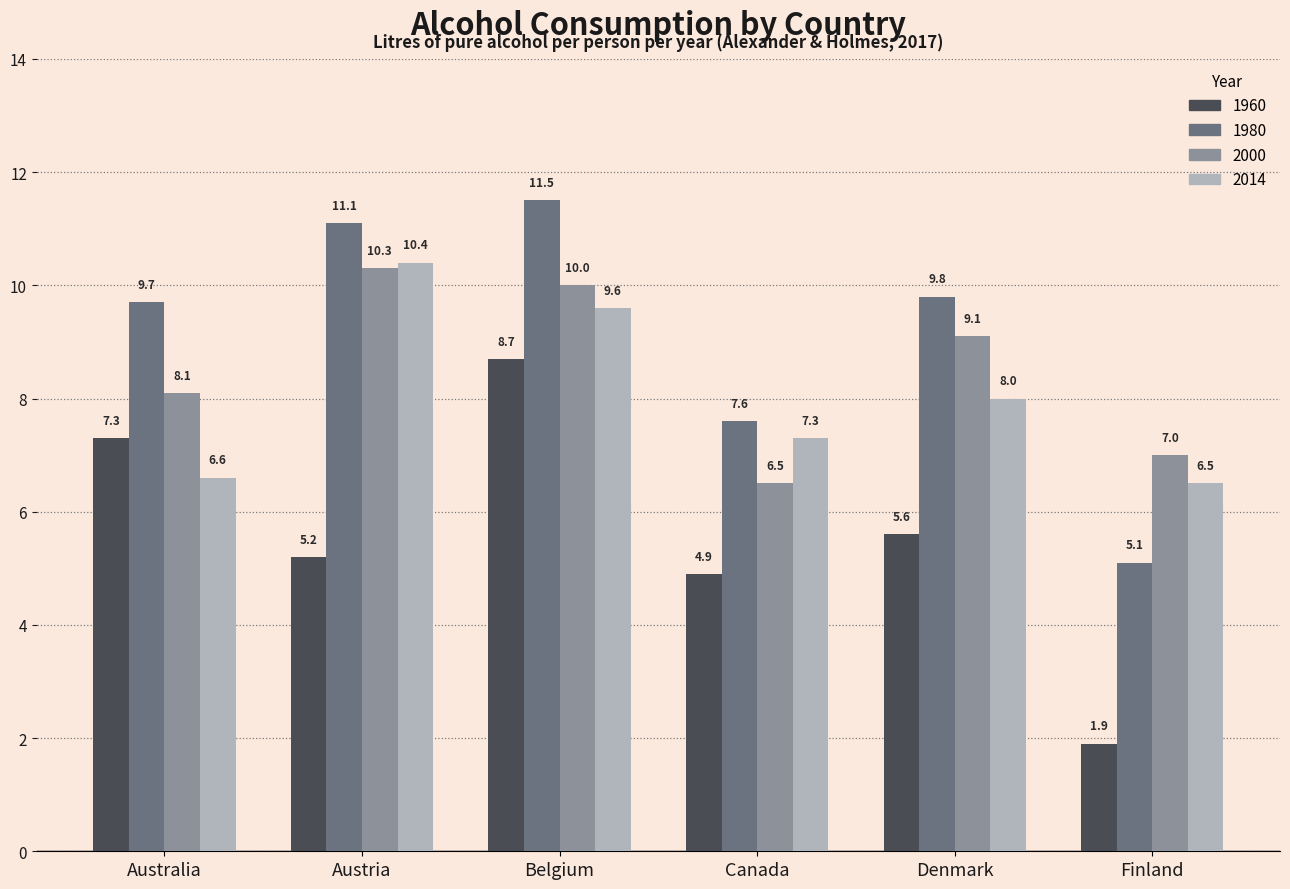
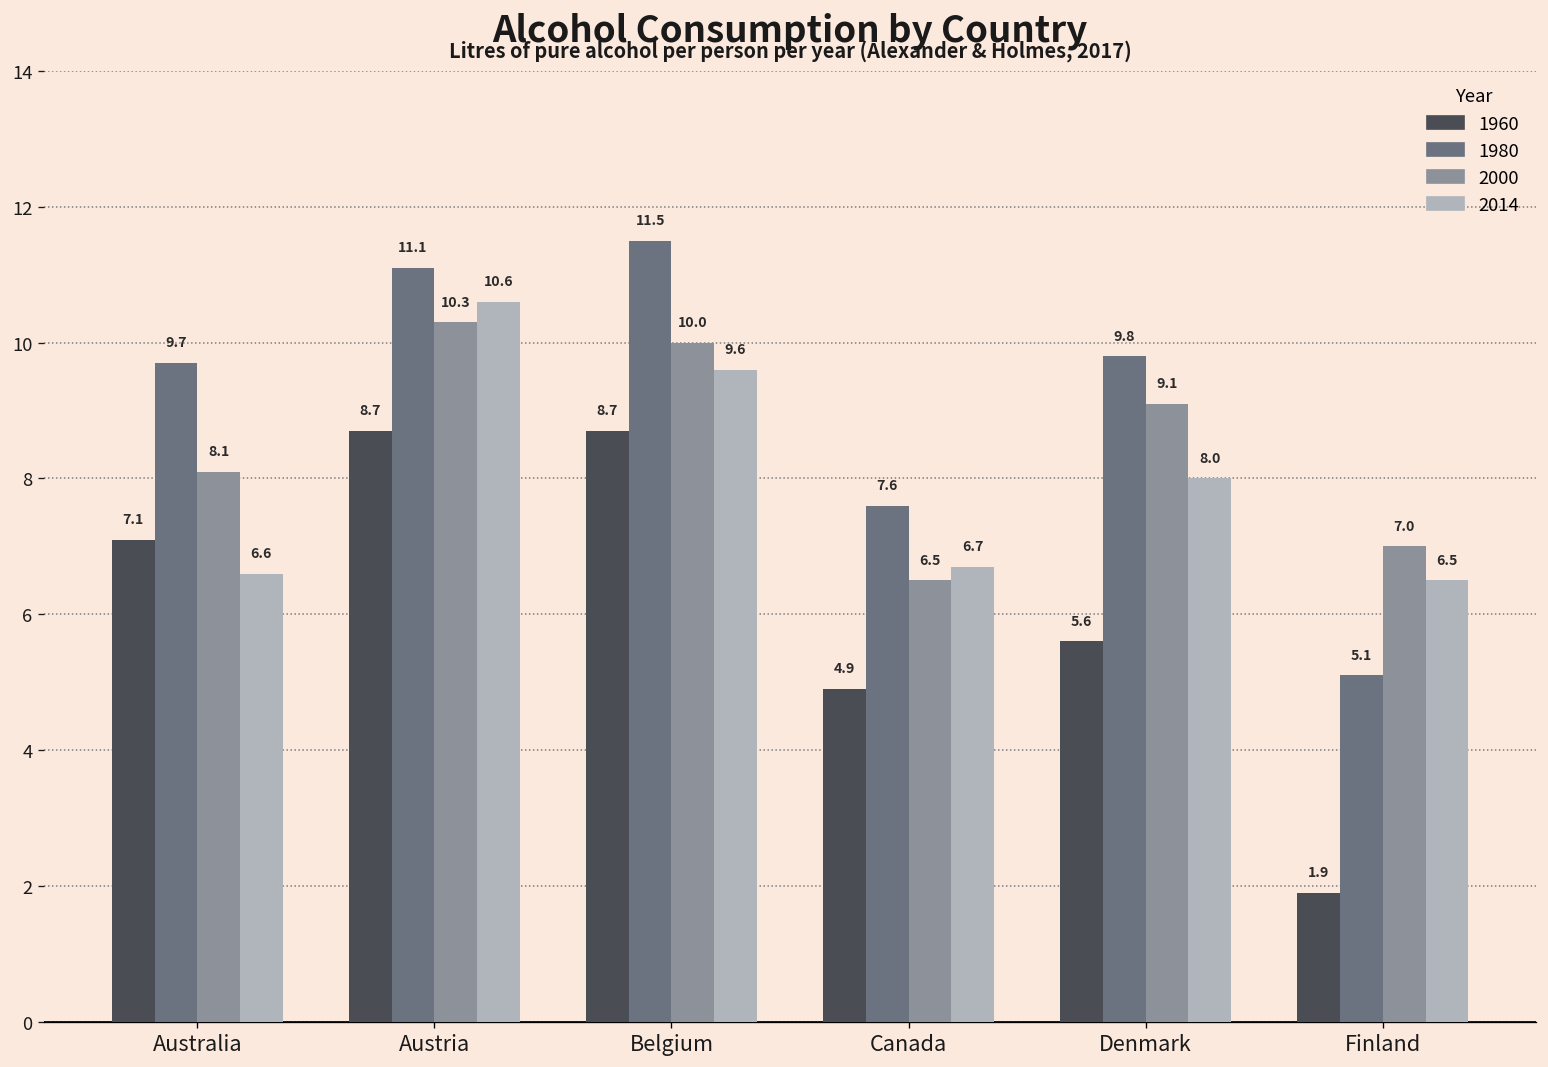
  {
    "1960": {
-     "Australia": 7.3,
-     "Austria": 5.2,
+     "Australia": 7.1,
+     "Austria": 8.7,
      "Belgium": 8.7,
      "Canada": 4.9,
      "Denmark": 5.6,
      "Finland": 1.9
    },
    "2014": {
      "Australia": 6.6,
-     "Austria": 10.4,
+     "Austria": 10.6,
      "Belgium": 9.6,
-     "Canada": 7.3,
+     "Canada": 6.7,
      "Denmark": 8.0,
      "Finland": 6.5
    }
  }
